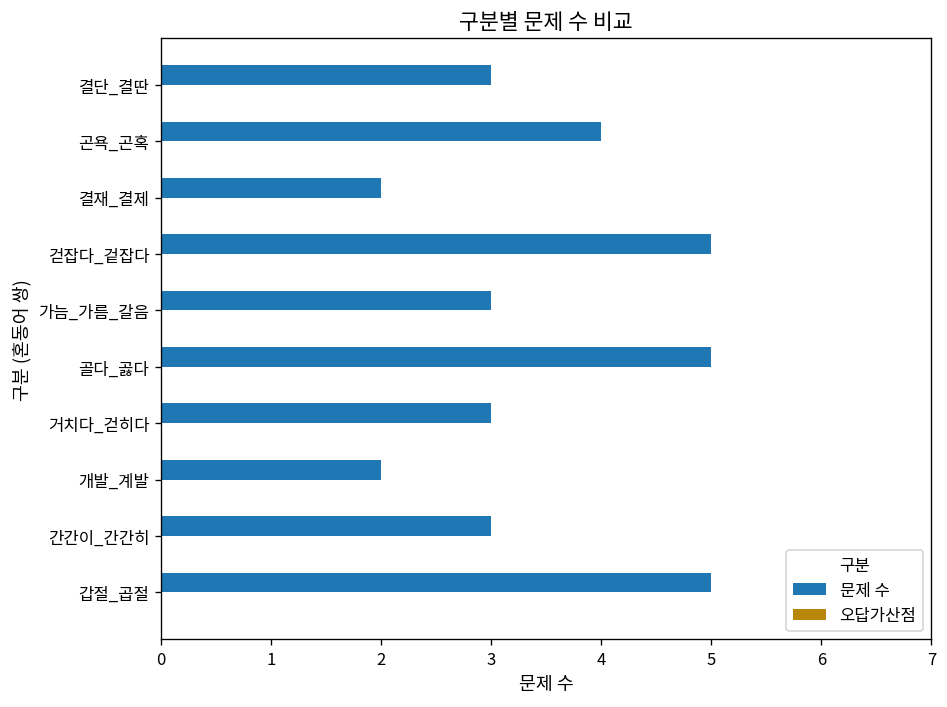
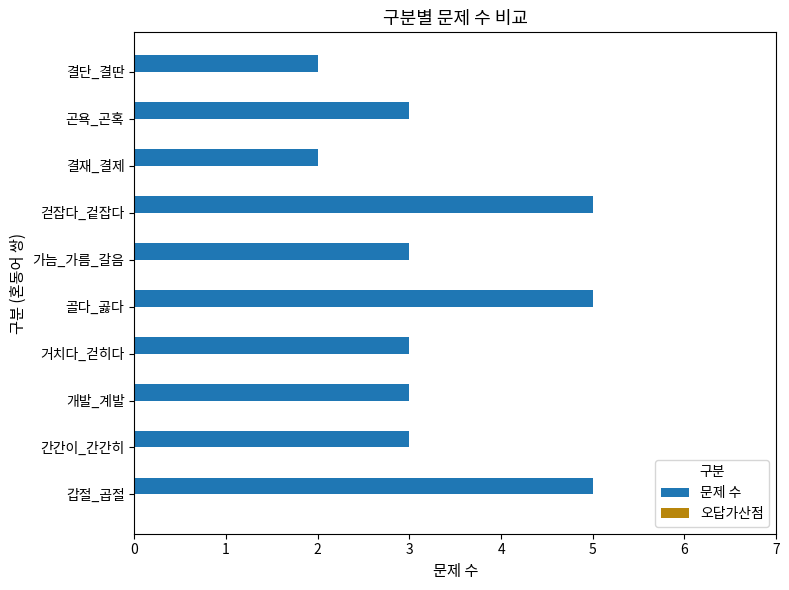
  {
    "문제 수": {
-     "결단_결딴": 3,
-     "곤욕_곤혹": 4,
+     "결단_결딴": 2,
+     "곤욕_곤혹": 3,
      "결재_결제": 2,
      "걷잡다_겉잡다": 5,
      "가늠_가름_갈음": 3,
      "골다_곯다": 5,
      "거치다_걷히다": 3,
-     "개발_계발": 2,
+     "개발_계발": 3,
      "간간이_간간히": 3,
      "갑절_곱절": 5
    },
    "오답가산점": {
      "결단_결딴": 0,
      "곤욕_곤혹": 0,
      "결재_결제": 0,
      "걷잡다_겉잡다": 0,
      "가늠_가름_갈음": 0,
      "골다_곯다": 0,
      "거치다_걷히다": 0,
      "개발_계발": 0,
      "간간이_간간히": 0,
      "갑절_곱절": 0
    }
  }
